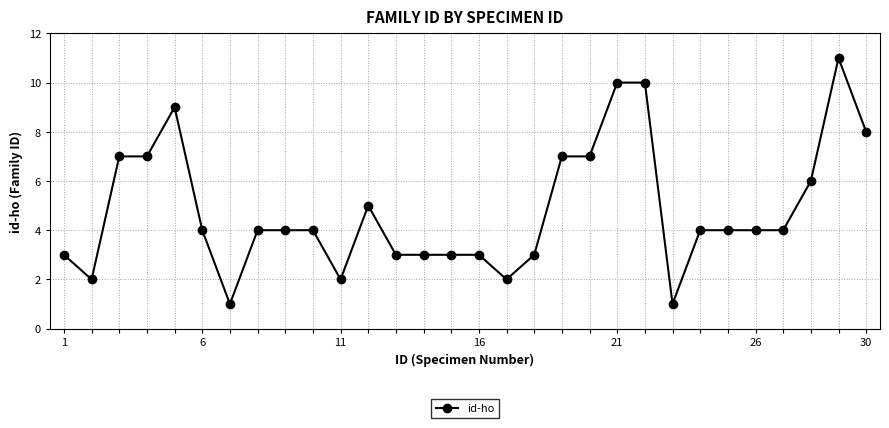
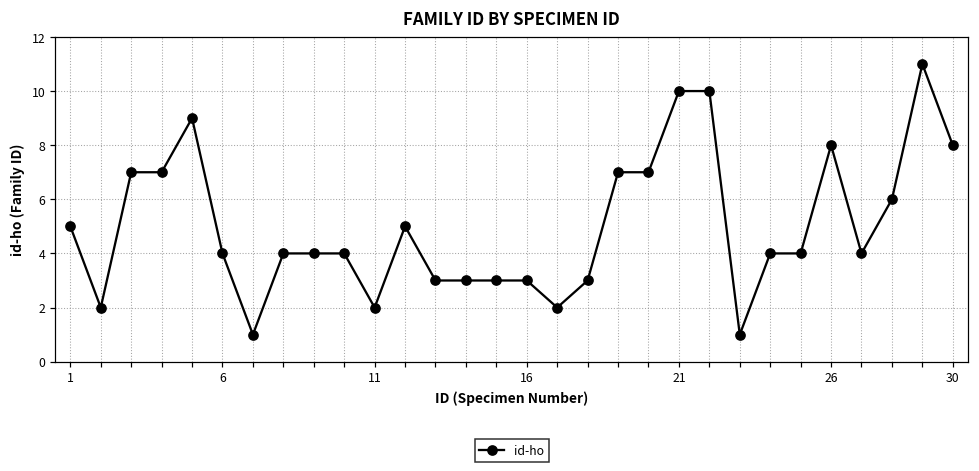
  {
-   "1": 3,
+   "1": 5,
    "6": 4,
    "11": 2,
    "16": 3,
    "21": 10,
-   "26": 4,
+   "26": 8,
    "30": 8
  }
